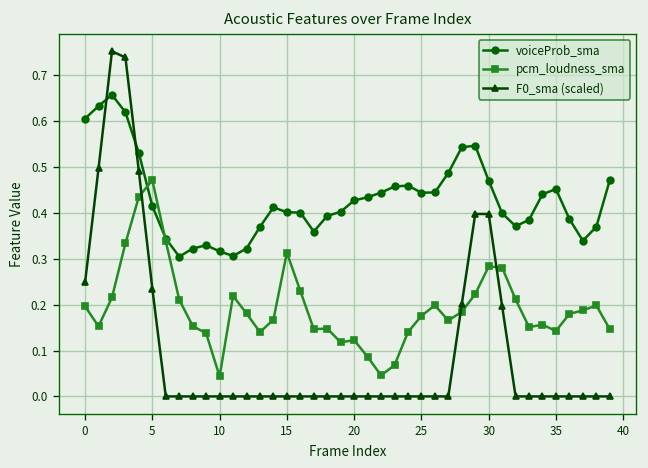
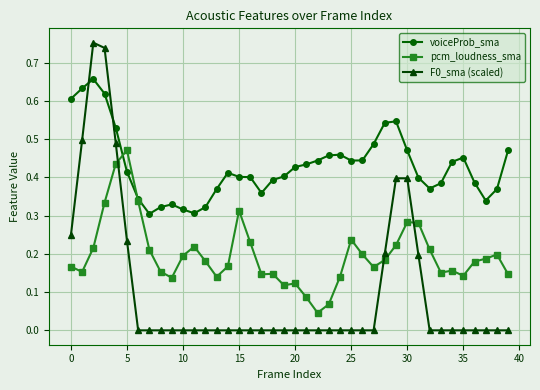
  {
    "pcm_loudness_sma": {
-     "0": 0.20,
+     "0": 0.17,
      "5": 0.47,
-     "10": 0.04,
+     "10": 0.20,
      "15": 0.31,
      "20": 0.12,
-     "25": 0.18,
+     "25": 0.24,
      "30": 0.28,
      "35": 0.14
    }
  }
